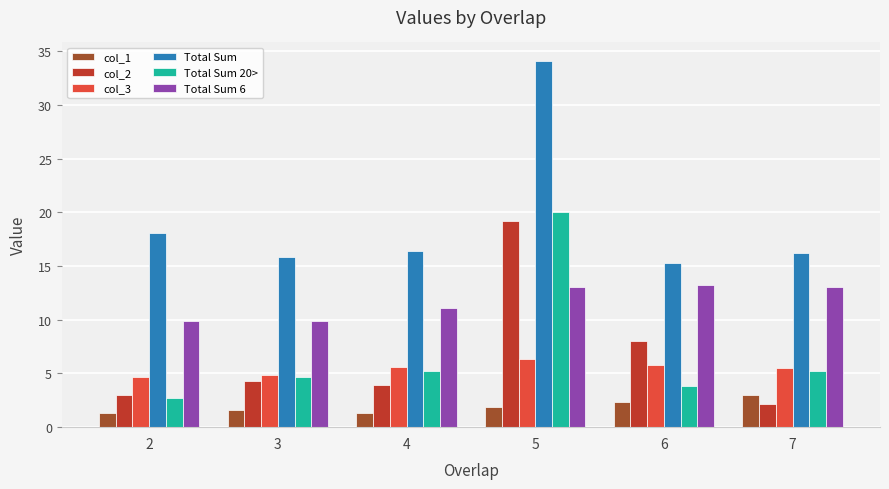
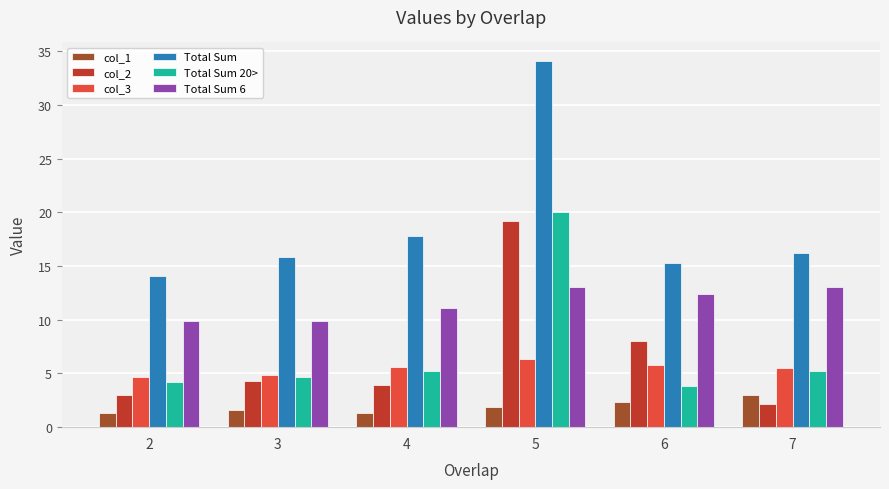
  {
    "Total Sum": {
-     "2": 18.1,
+     "2": 14.1,
      "3": 15.8,
-     "4": 16.4,
+     "4": 17.8,
      "5": 34.1,
      "6": 15.3,
      "7": 16.3
    },
    "Total Sum 20>": {
-     "2": 2.7,
+     "2": 4.3,
      "3": 4.7,
      "4": 5.3,
      "5": 20.0,
      "6": 3.8,
      "7": 5.2
    },
    "Total Sum 6": {
      "2": 9.9,
      "3": 9.9,
      "4": 11.1,
      "5": 13.0,
-     "6": 13.2,
+     "6": 12.4,
      "7": 13.1
    }
  }
